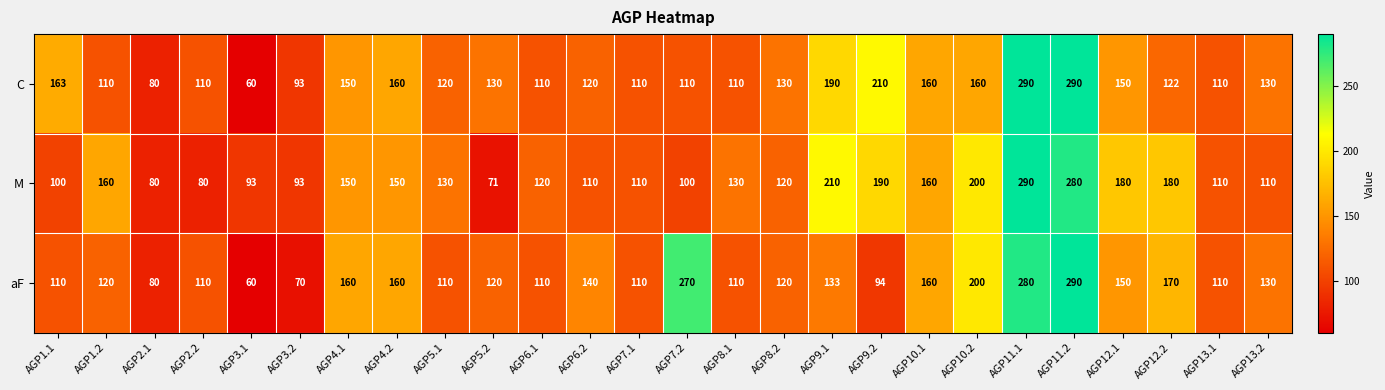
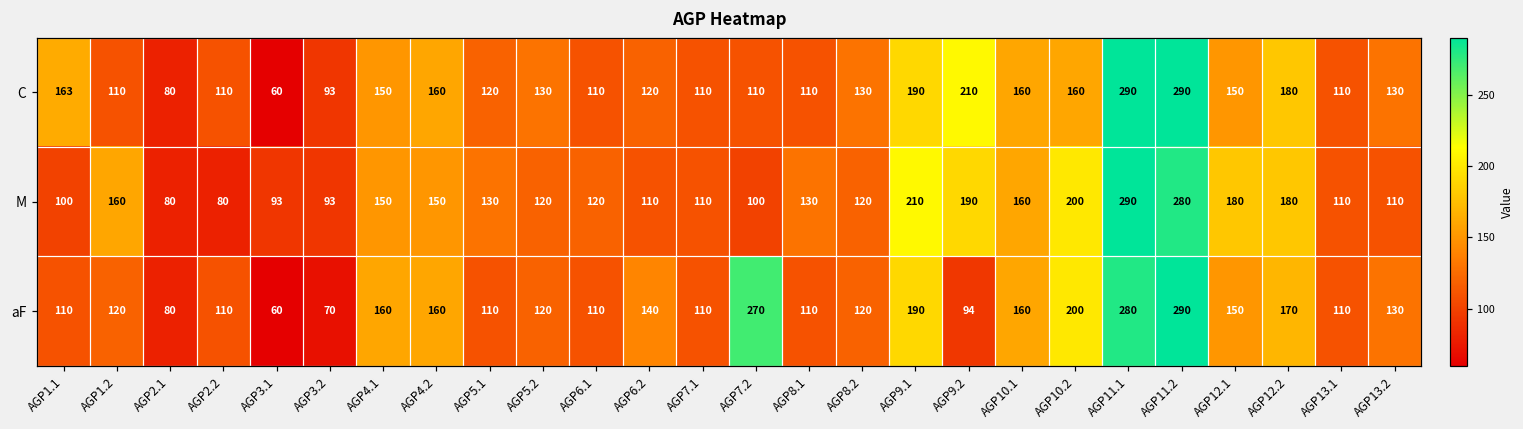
  {
    "C": {
      "AGP1.1": 163,
      "AGP1.2": 110,
      "AGP2.1": 80,
      "AGP2.2": 110,
      "AGP3.1": 60,
      "AGP3.2": 93,
      "AGP4.1": 150,
      "AGP4.2": 160,
      "AGP5.1": 120,
      "AGP5.2": 130,
      "AGP6.1": 110,
      "AGP6.2": 120,
      "AGP7.1": 110,
      "AGP7.2": 110,
      "AGP8.1": 110,
      "AGP8.2": 130,
      "AGP9.1": 190,
      "AGP9.2": 210,
      "AGP10.1": 160,
      "AGP10.2": 160,
      "AGP11.1": 290,
      "AGP11.2": 290,
      "AGP12.1": 150,
-     "AGP12.2": 122,
+     "AGP12.2": 180,
      "AGP13.1": 110,
      "AGP13.2": 130
    },
    "M": {
      "AGP1.1": 100,
      "AGP1.2": 160,
      "AGP2.1": 80,
      "AGP2.2": 80,
      "AGP3.1": 93,
      "AGP3.2": 93,
      "AGP4.1": 150,
      "AGP4.2": 150,
      "AGP5.1": 130,
-     "AGP5.2": 71,
+     "AGP5.2": 120,
      "AGP6.1": 120,
      "AGP6.2": 110,
      "AGP7.1": 110,
      "AGP7.2": 100,
      "AGP8.1": 130,
      "AGP8.2": 120,
      "AGP9.1": 210,
      "AGP9.2": 190,
      "AGP10.1": 160,
      "AGP10.2": 200,
      "AGP11.1": 290,
      "AGP11.2": 280,
      "AGP12.1": 180,
      "AGP12.2": 180,
      "AGP13.1": 110,
      "AGP13.2": 110
    },
    "aF": {
      "AGP1.1": 110,
      "AGP1.2": 120,
      "AGP2.1": 80,
      "AGP2.2": 110,
      "AGP3.1": 60,
      "AGP3.2": 70,
      "AGP4.1": 160,
      "AGP4.2": 160,
      "AGP5.1": 110,
      "AGP5.2": 120,
      "AGP6.1": 110,
      "AGP6.2": 140,
      "AGP7.1": 110,
      "AGP7.2": 270,
      "AGP8.1": 110,
      "AGP8.2": 120,
-     "AGP9.1": 133,
+     "AGP9.1": 190,
      "AGP9.2": 94,
      "AGP10.1": 160,
      "AGP10.2": 200,
      "AGP11.1": 280,
      "AGP11.2": 290,
      "AGP12.1": 150,
      "AGP12.2": 170,
      "AGP13.1": 110,
      "AGP13.2": 130
    }
  }
